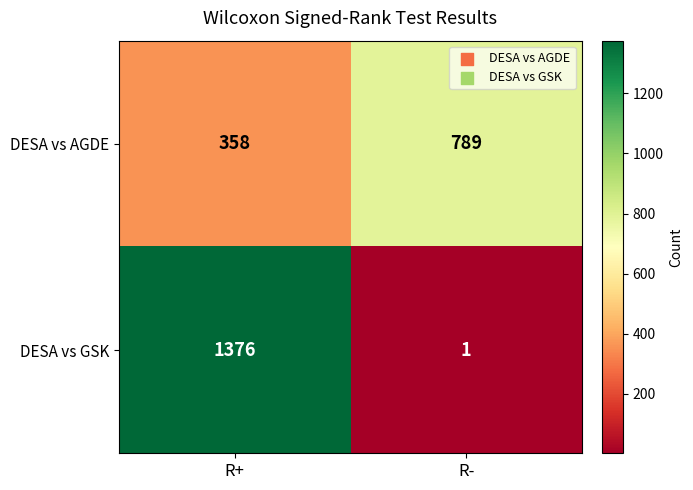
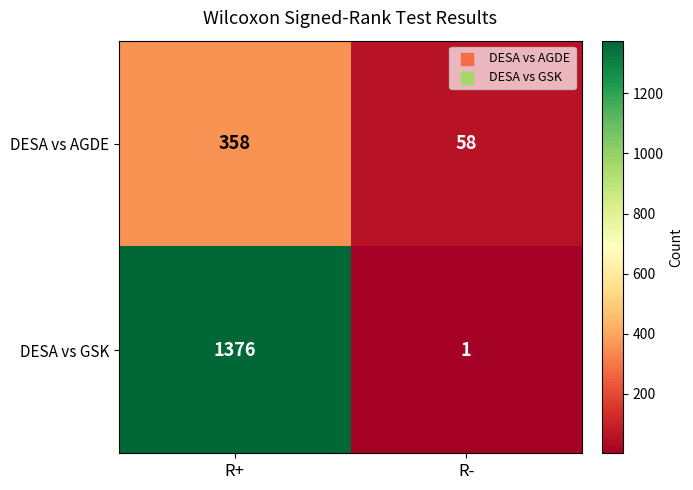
  {
    "DESA vs AGDE": {
      "R+": 358,
-     "R-": 789
+     "R-": 58
    },
    "DESA vs GSK": {
      "R+": 1376,
      "R-": 1
    }
  }
